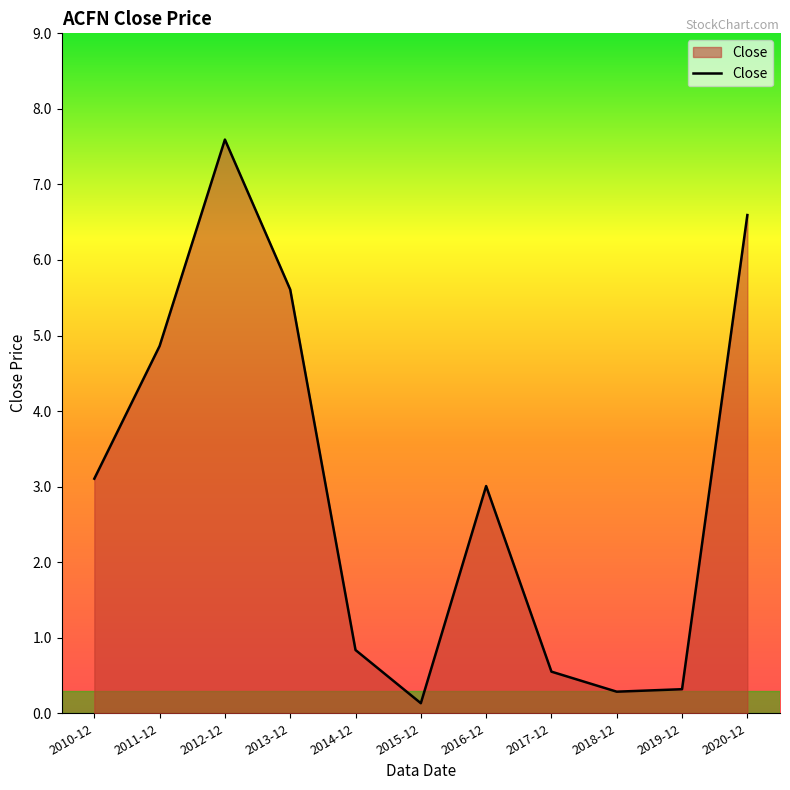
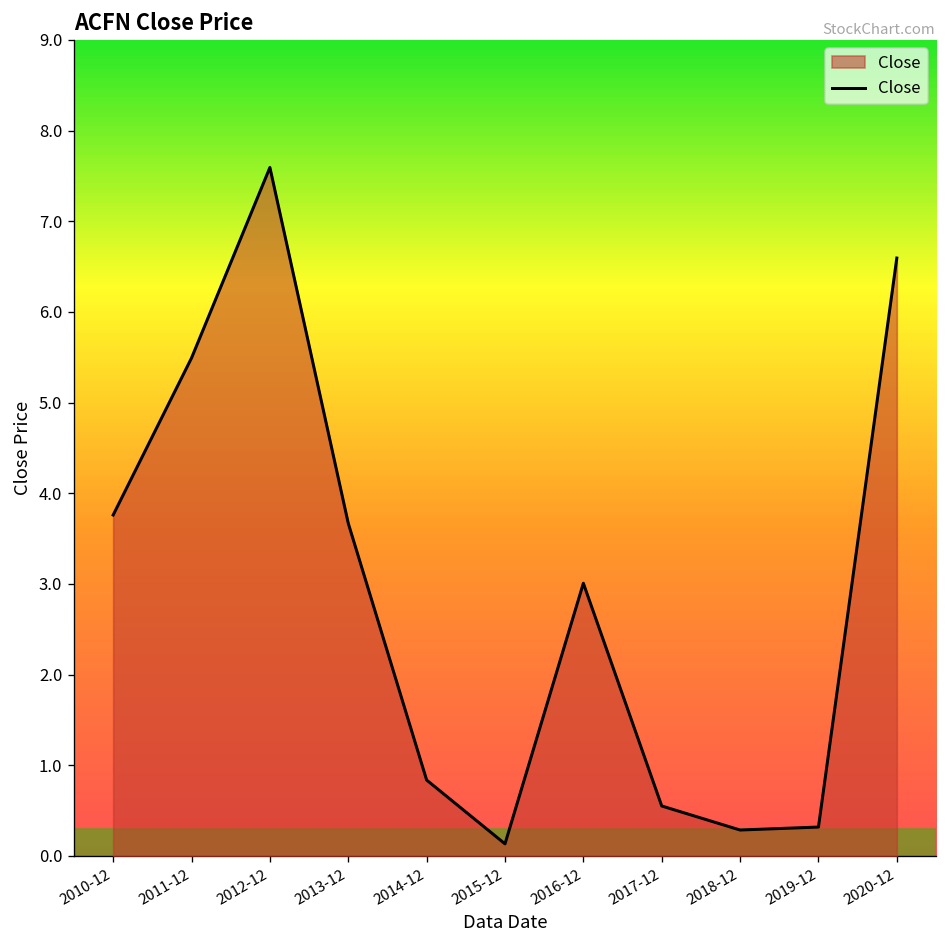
  {
-   "2010-12": 3.1,
-   "2011-12": 4.9,
+   "2010-12": 3.8,
+   "2011-12": 5.5,
    "2012-12": 7.6,
-   "2013-12": 5.6,
+   "2013-12": 3.7,
    "2014-12": 0.8,
    "2015-12": 0.1,
    "2016-12": 3.0,
    "2017-12": 0.6,
    "2018-12": 0.3,
    "2019-12": 0.3,
    "2020-12": 6.6
  }
